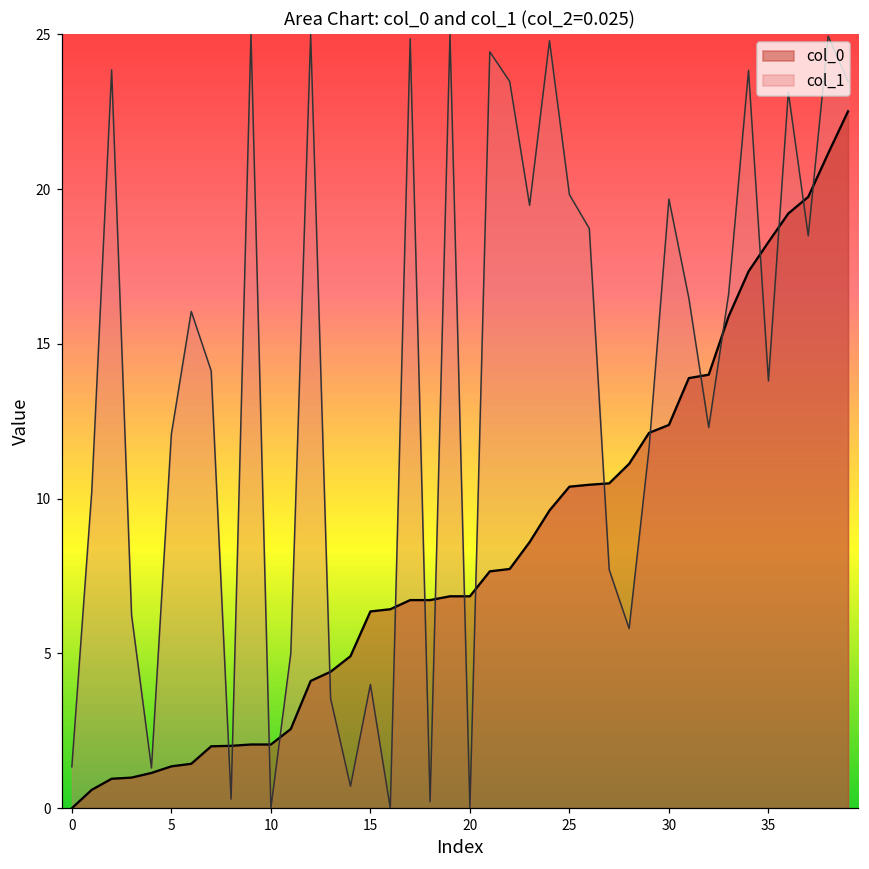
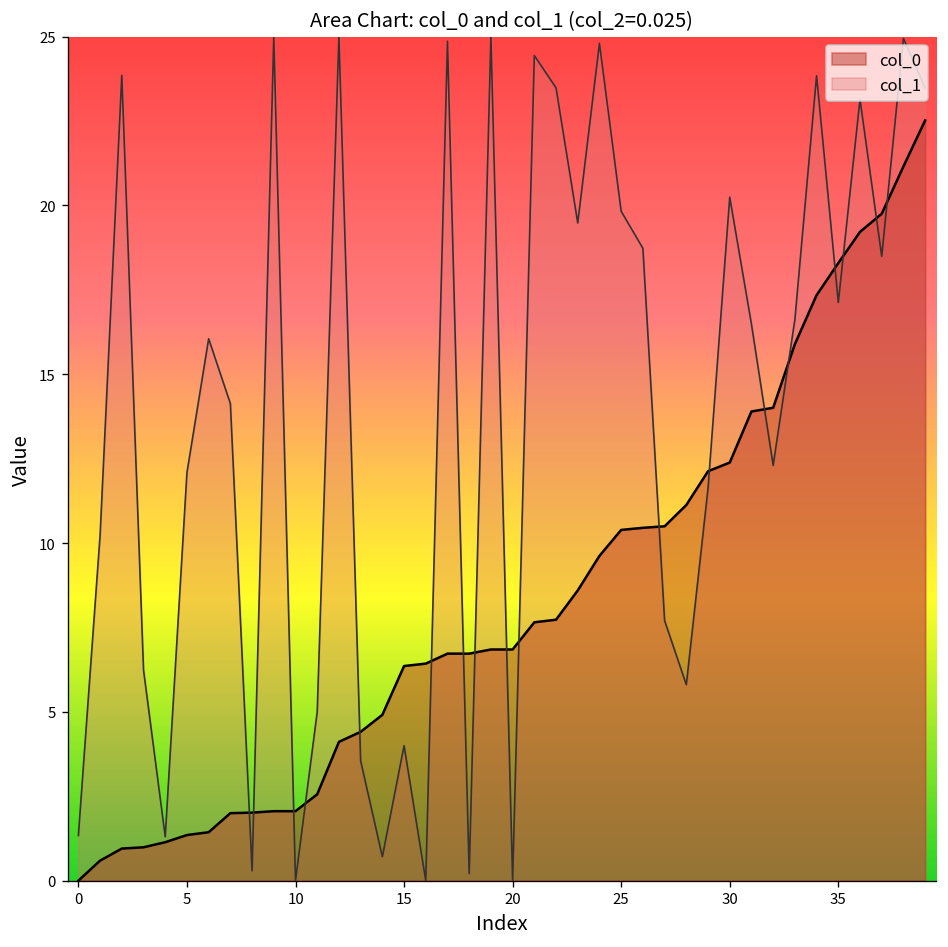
  {
    "col_0": {
      "0": 0.0,
      "5": 1.4,
      "10": 2.1,
      "15": 6.4,
      "20": 6.8,
      "25": 10.4,
      "30": 12.4,
      "35": 18.3
    },
    "col_1": {
      "0": 1.3,
      "5": 12.1,
      "10": 0.0,
      "15": 4.0,
      "20": 0.0,
      "25": 19.8,
-     "30": 19.7,
-     "35": 13.8
+     "30": 20.2,
+     "35": 17.1
    }
  }
